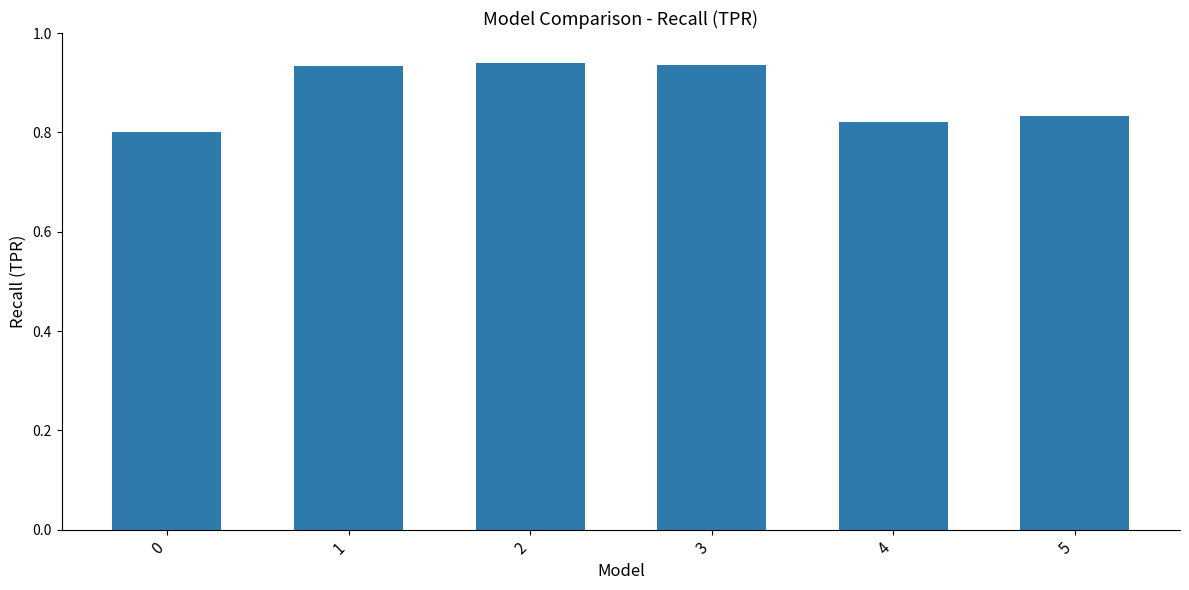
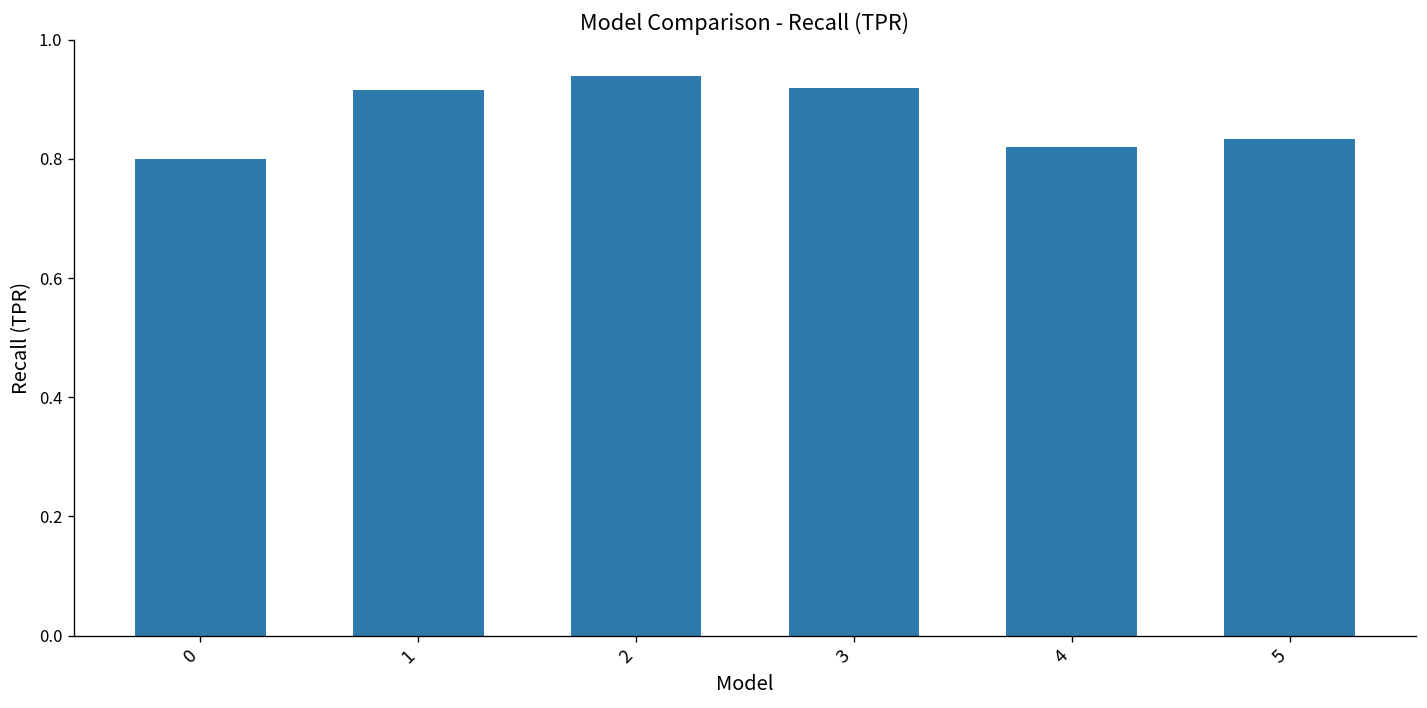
  {
    "0": 0.80,
-   "1": 0.93,
+   "1": 0.92,
    "2": 0.94,
-   "3": 0.94,
+   "3": 0.92,
    "4": 0.82,
    "5": 0.83
  }
